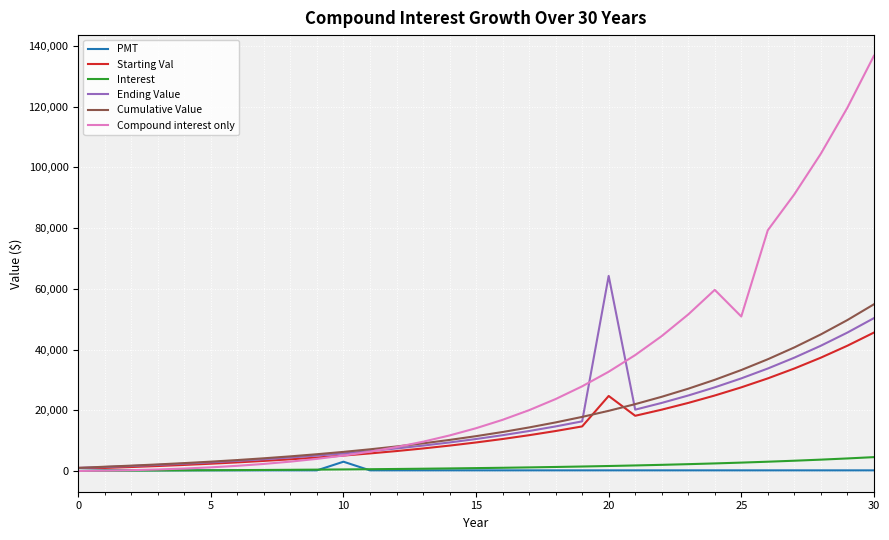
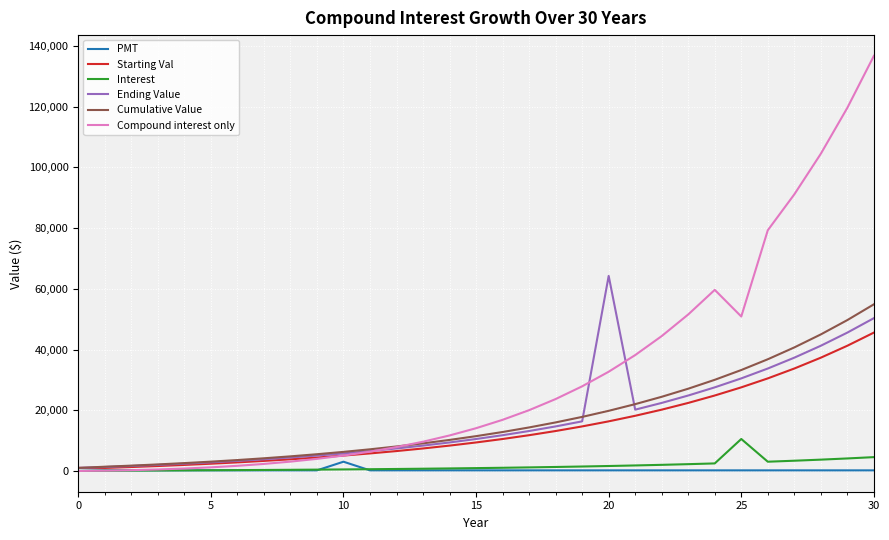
  {
    "PMT": {
      "10": "3,000",
      "20": "0",
      "25": "0",
      "30": "0"
    },
    "Starting Val": {
      "15": "9,000",
-     "20": "25,000",
+     "20": "16,000",
      "25": "28,000",
      "30": "46,000"
    },
    "Interest": {
      "10": "1,000",
      "20": "2,000",
-     "25": "3,000",
+     "25": "11,000",
      "30": "5,000"
    },
    "Ending Value": {
      "15": "11,000",
      "20": "64,000",
      "25": "31,000",
      "30": "50,000"
    },
    "Cumulative Value": {
      "15": "11,000",
      "20": "20,000",
      "25": "33,000",
      "30": "55,000"
    },
    "Compound interest only": {
      "5": "1,000",
      "15": "14,000",
      "20": "33,000",
      "25": "51,000",
      "30": "137,000"
    }
  }
